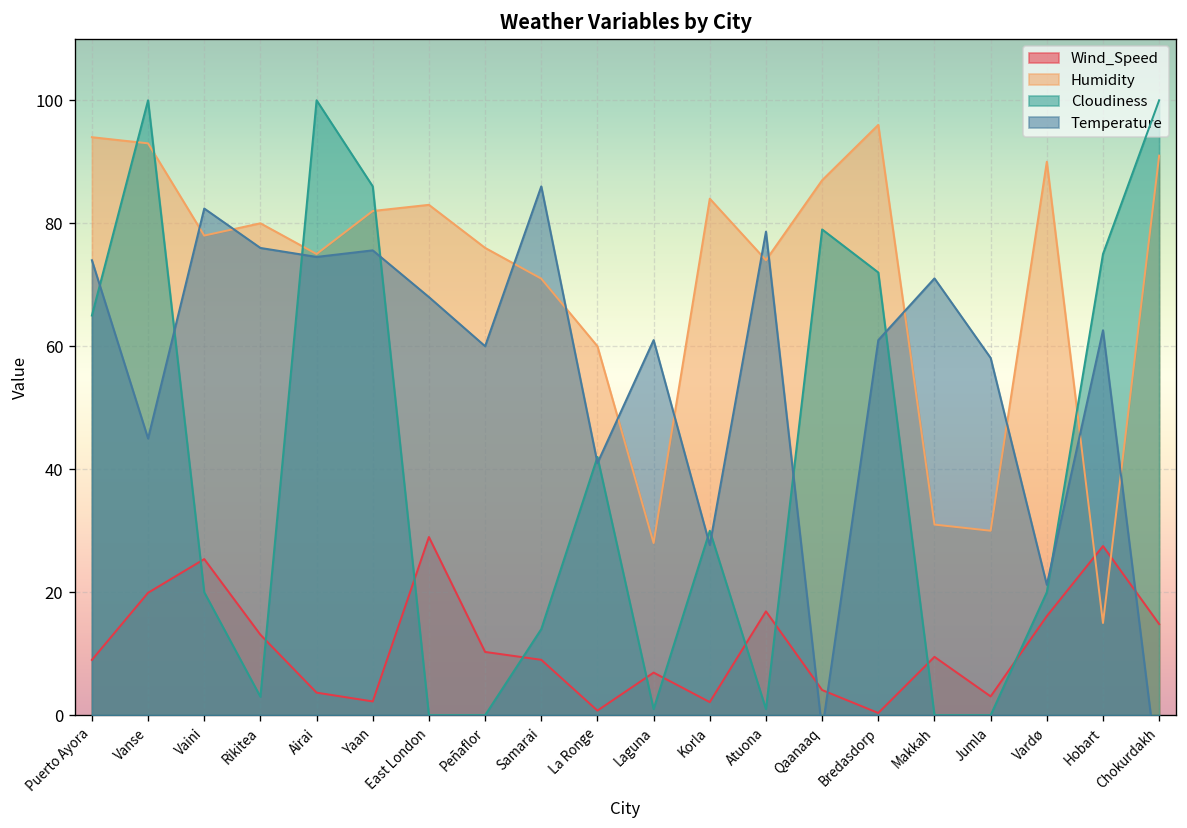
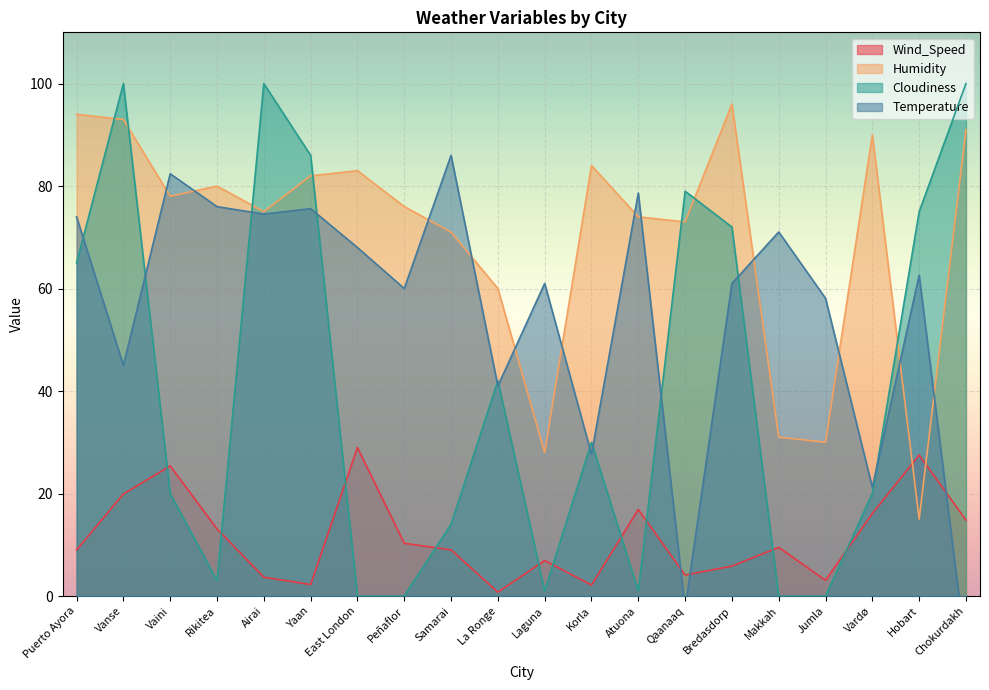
  {
    "Wind_Speed": {
      "Puerto Ayora": 9,
      "Vanse": 20,
      "Vaini": 25,
      "Rikitea": 13,
      "Airai": 4,
      "Yaan": 2,
      "East London": 29,
      "Peñaflor": 10,
      "Samarai": 9,
      "La Ronge": 1,
      "Laguna": 7,
      "Korla": 2,
      "Atuona": 17,
      "Qaanaaq": 4,
-     "Bredasdorp": 0,
+     "Bredasdorp": 6,
      "Makkah": 9,
      "Jumla": 3,
      "Vardø": 16,
      "Hobart": 28,
      "Chokurdakh": 15
    },
    "Humidity": {
      "Puerto Ayora": 94,
      "Vanse": 93,
      "Vaini": 78,
      "Rikitea": 80,
      "Yaan": 82,
      "East London": 83,
      "Peñaflor": 76,
      "Samarai": 71,
      "La Ronge": 60,
      "Laguna": 28,
      "Korla": 84,
      "Atuona": 74,
-     "Qaanaaq": 87,
+     "Qaanaaq": 73,
      "Bredasdorp": 96,
      "Makkah": 31,
      "Jumla": 30,
      "Vardø": 90,
      "Hobart": 15,
      "Chokurdakh": 91
    }
  }
